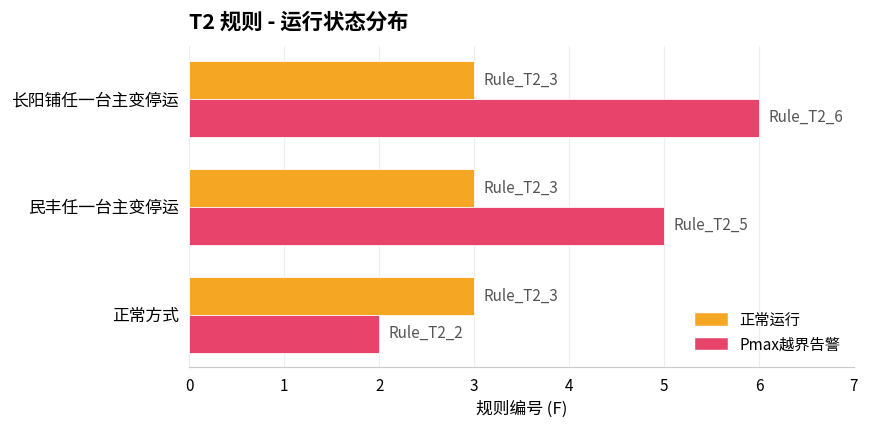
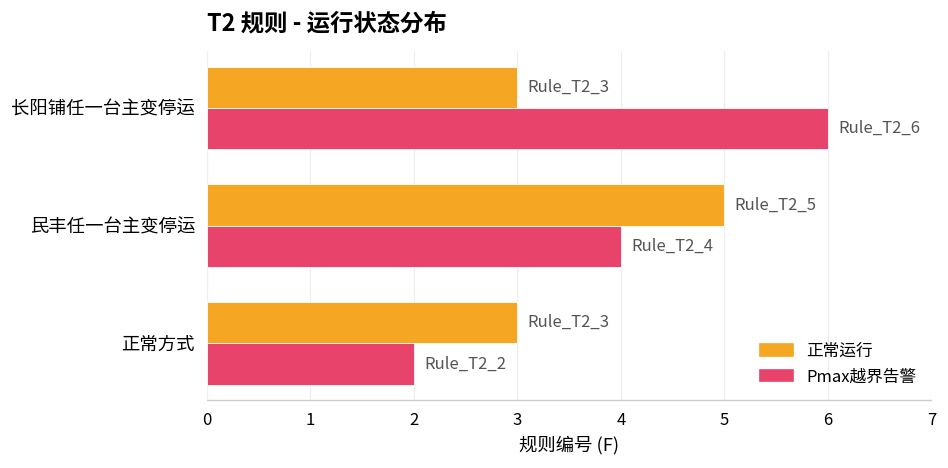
  {
    "正常运行": {
      "长阳铺任一台主变停运": 3,
-     "民丰任一台主变停运": 3,
+     "民丰任一台主变停运": 5,
      "正常方式": 3
    },
    "Pmax越界告警": {
      "长阳铺任一台主变停运": 6,
-     "民丰任一台主变停运": 5,
+     "民丰任一台主变停运": 4,
      "正常方式": 2
    }
  }
